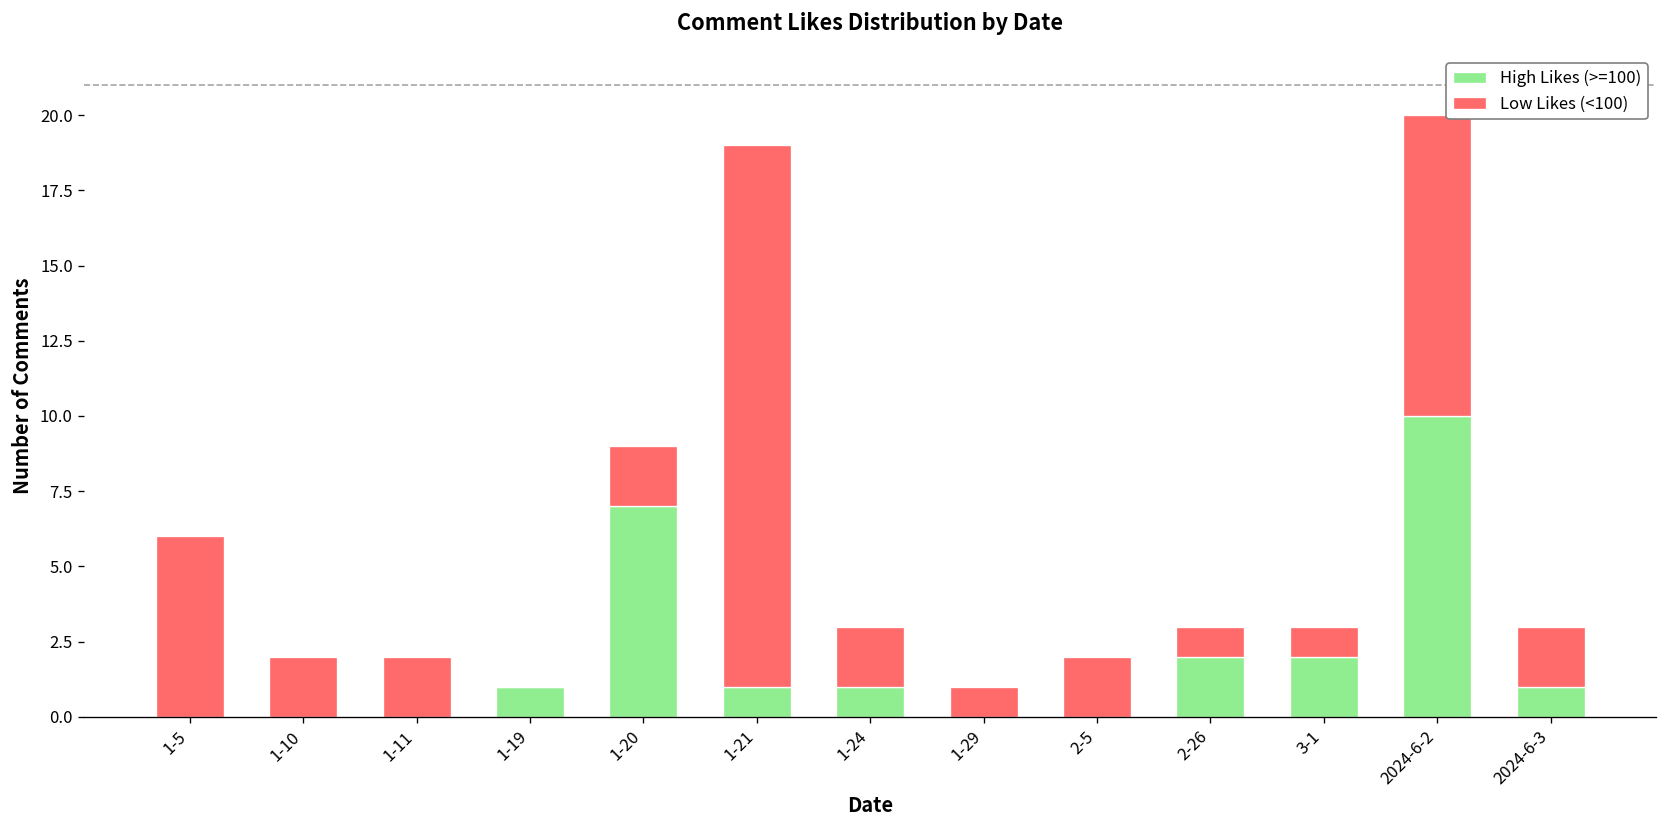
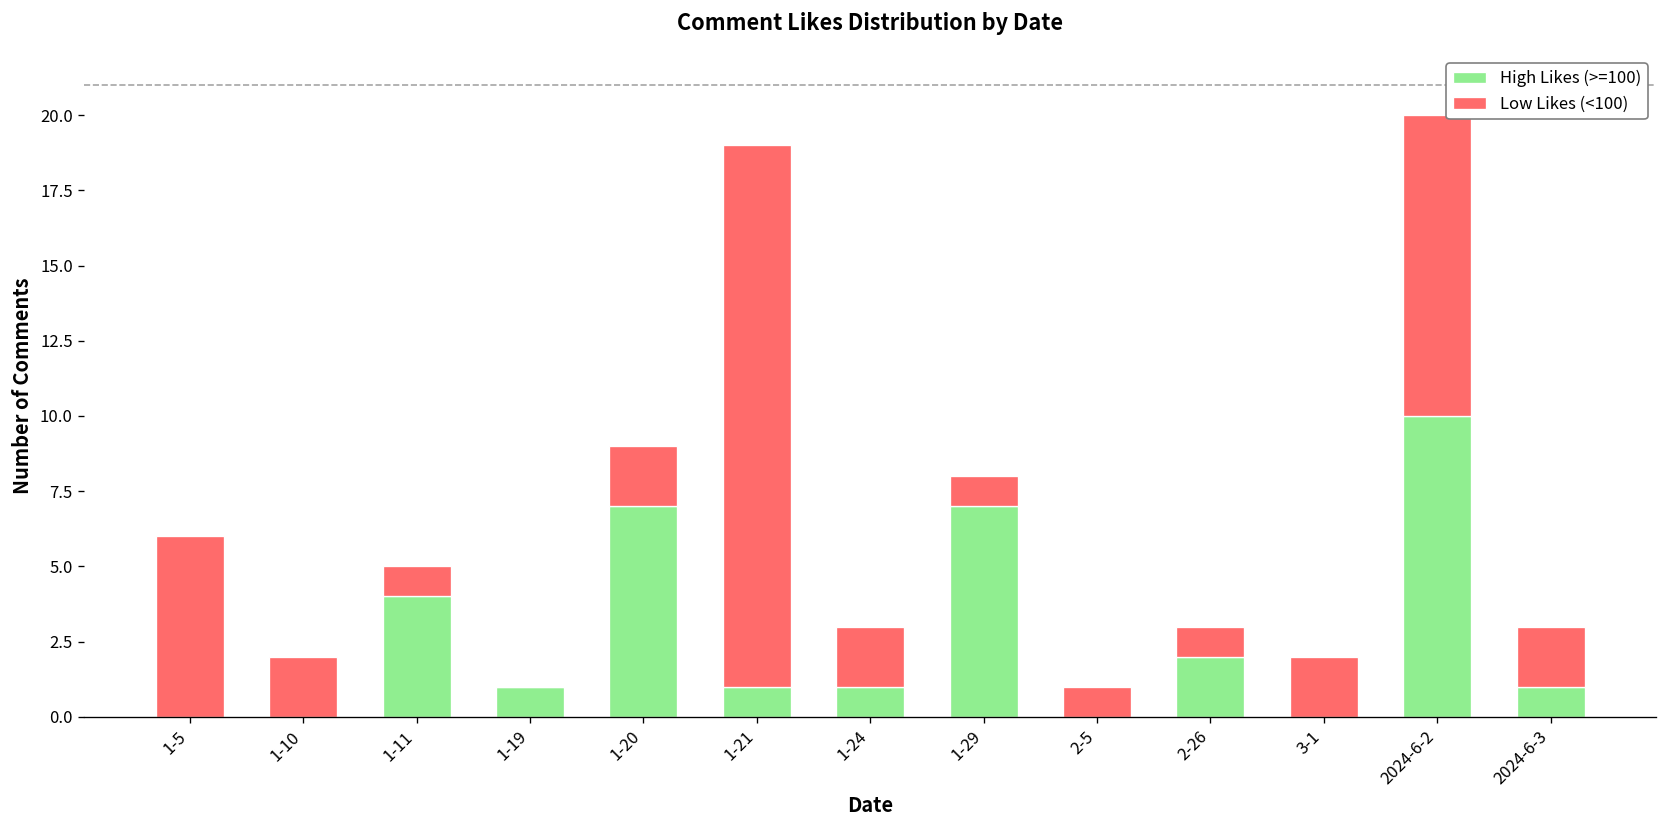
  {
    "High Likes (>=100)": {
      "1-5": 0,
      "1-10": 0,
-     "1-11": 0,
+     "1-11": 4,
      "1-19": 1,
      "1-20": 7,
      "1-21": 1,
      "1-24": 1,
-     "1-29": 0,
+     "1-29": 7,
      "2-5": 0,
      "2-26": 2,
-     "3-1": 2,
+     "3-1": 0,
      "2024-6-2": 10,
      "2024-6-3": 1
    },
    "Low Likes (<100)": {
      "1-5": 6,
      "1-10": 2,
-     "1-11": 2,
+     "1-11": 1,
      "1-19": 0,
      "1-20": 2,
      "1-21": 18,
      "1-24": 2,
      "1-29": 1,
-     "2-5": 2,
+     "2-5": 1,
      "2-26": 1,
-     "3-1": 1,
+     "3-1": 2,
      "2024-6-2": 10,
      "2024-6-3": 2
    }
  }
